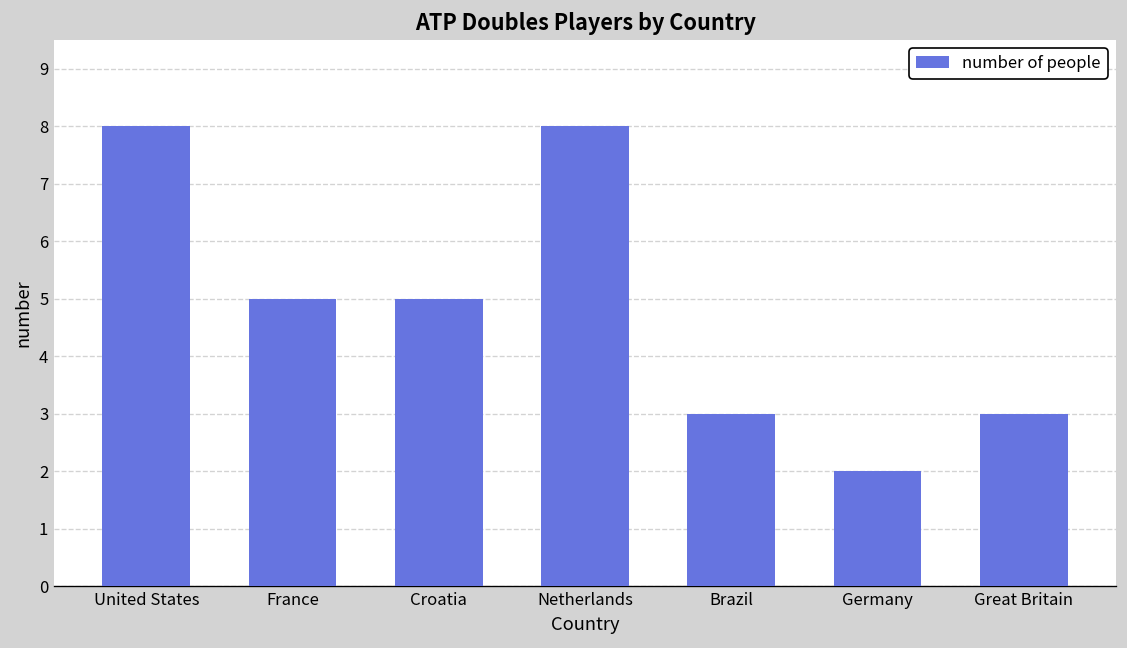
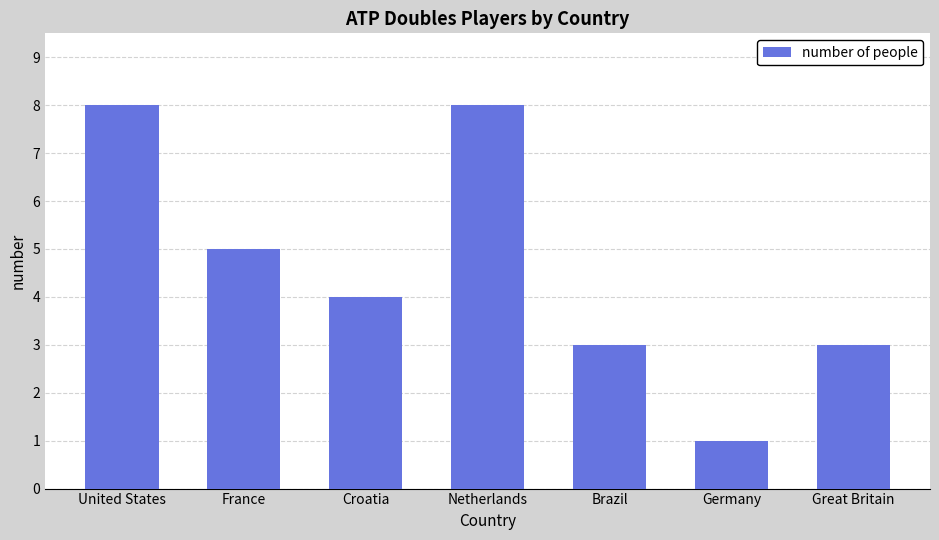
  {
    "United States": 8,
    "France": 5,
-   "Croatia": 5,
+   "Croatia": 4,
    "Netherlands": 8,
    "Brazil": 3,
-   "Germany": 2,
+   "Germany": 1,
    "Great Britain": 3
  }
